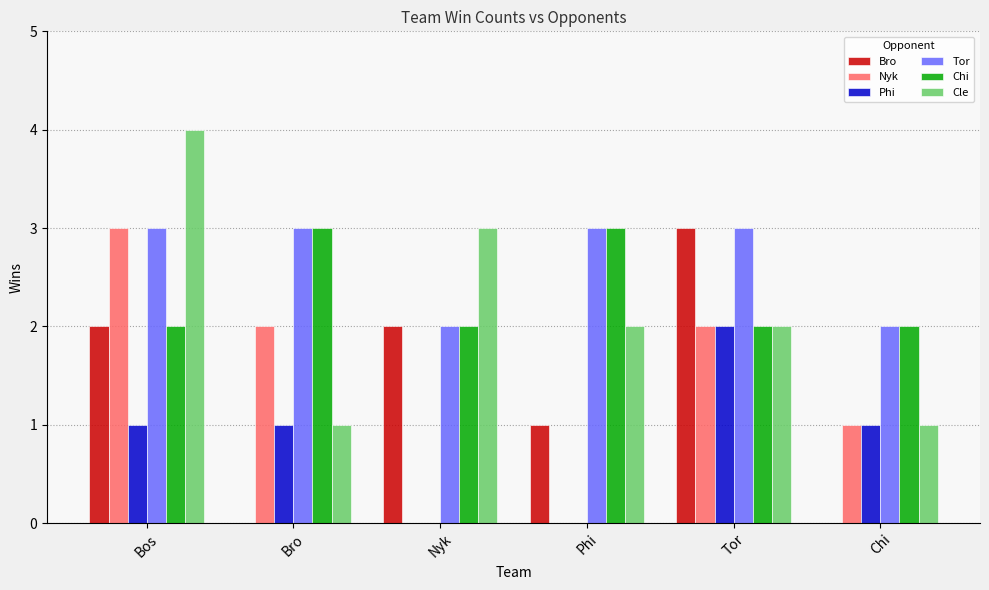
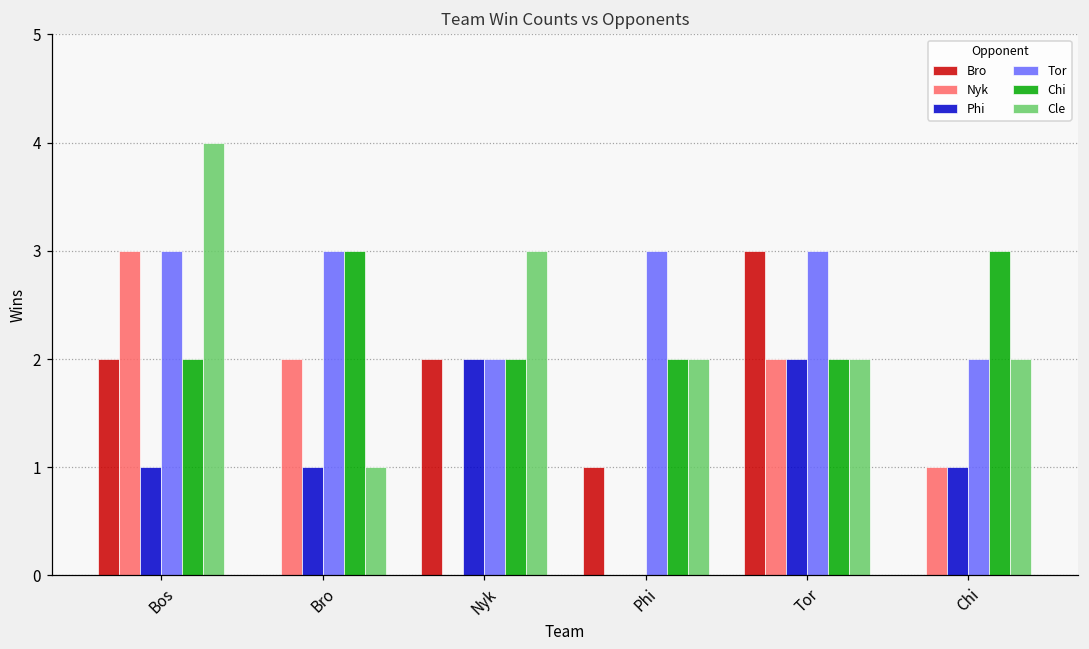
  {
    "Bro": {
      "Bos": 2,
      "Bro": 0,
      "Nyk": 2,
      "Phi": 1,
      "Tor": 3,
      "Chi": 0
    },
    "Nyk": {
      "Bos": 3,
      "Bro": 2,
      "Nyk": 0,
      "Phi": 0,
      "Tor": 2,
      "Chi": 1
    },
    "Phi": {
      "Bos": 1,
      "Bro": 1,
-     "Nyk": 0,
+     "Nyk": 2,
      "Phi": 0,
      "Tor": 2,
      "Chi": 1
    },
    "Tor": {
      "Bos": 3,
      "Bro": 3,
      "Nyk": 2,
      "Phi": 3,
      "Tor": 3,
      "Chi": 2
    },
    "Chi": {
      "Bos": 2,
      "Bro": 3,
      "Nyk": 2,
-     "Phi": 3,
+     "Phi": 2,
      "Tor": 2,
-     "Chi": 2
+     "Chi": 3
    },
    "Cle": {
      "Bos": 4,
      "Bro": 1,
      "Nyk": 3,
      "Phi": 2,
      "Tor": 2,
-     "Chi": 1
+     "Chi": 2
    }
  }
